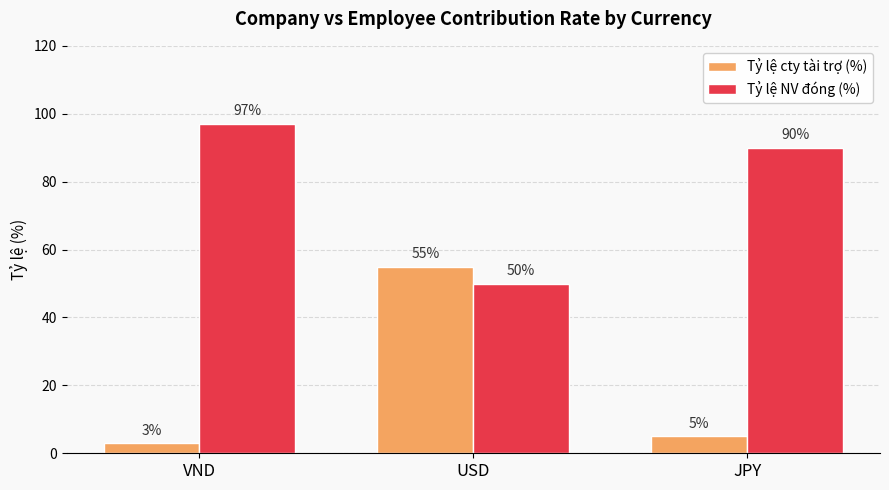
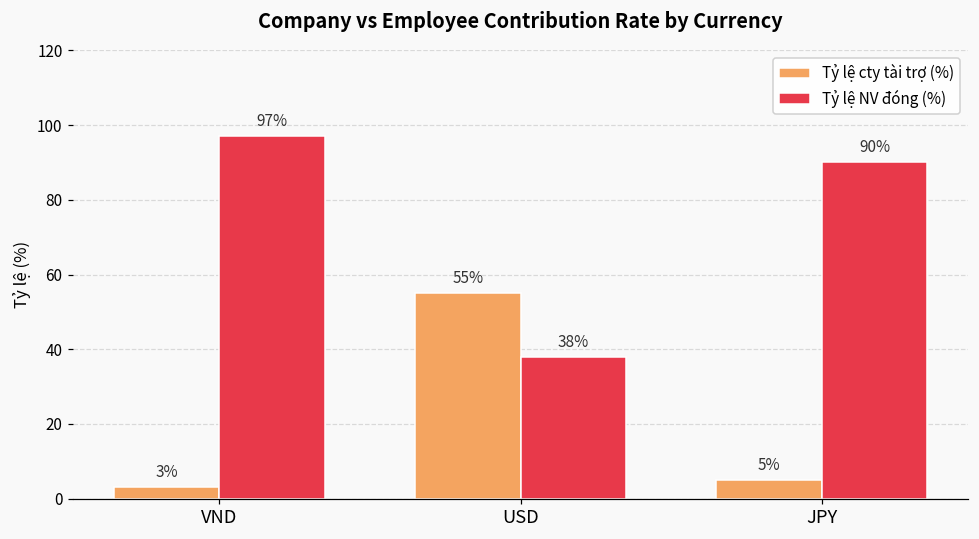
  {
    "Tỷ lệ cty tài trợ (%)": {
      "VND": "3%",
      "USD": "55%",
      "JPY": "5%"
    },
    "Tỷ lệ NV đóng (%)": {
      "VND": "97%",
-     "USD": "50%",
+     "USD": "38%",
      "JPY": "90%"
    }
  }
